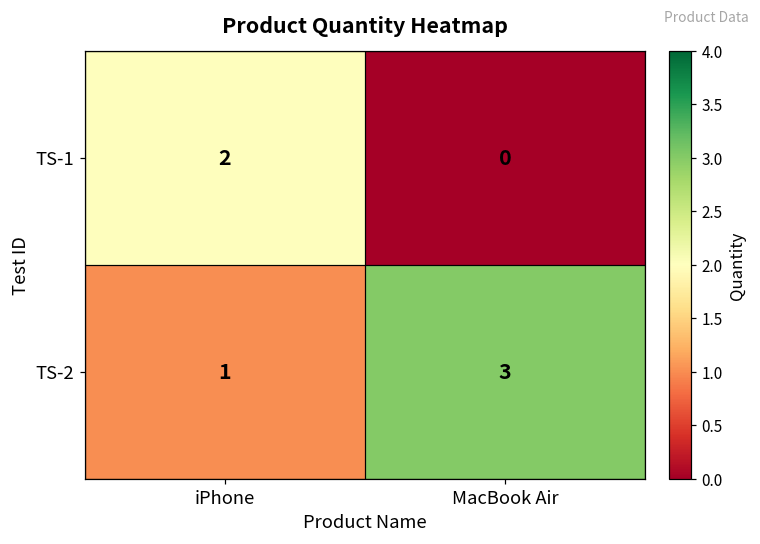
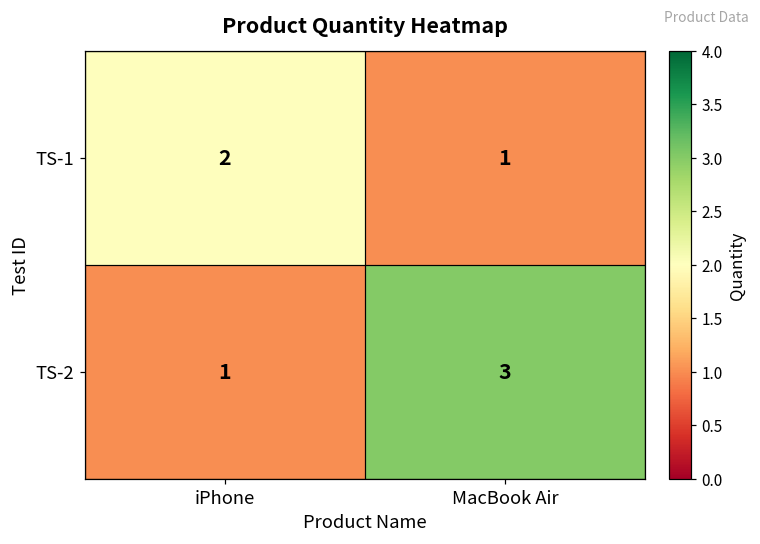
  {
    "TS-1": {
      "iPhone": 2,
-     "MacBook Air": 0
+     "MacBook Air": 1
    },
    "TS-2": {
      "iPhone": 1,
      "MacBook Air": 3
    }
  }
